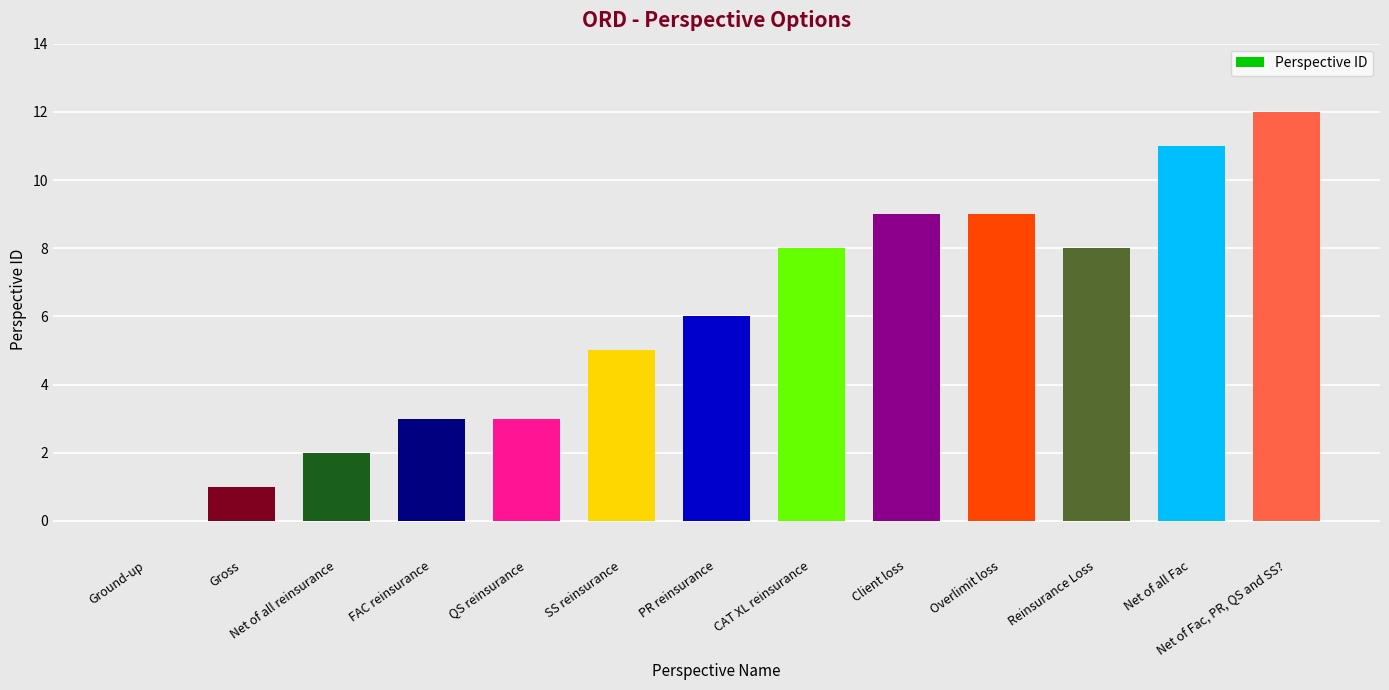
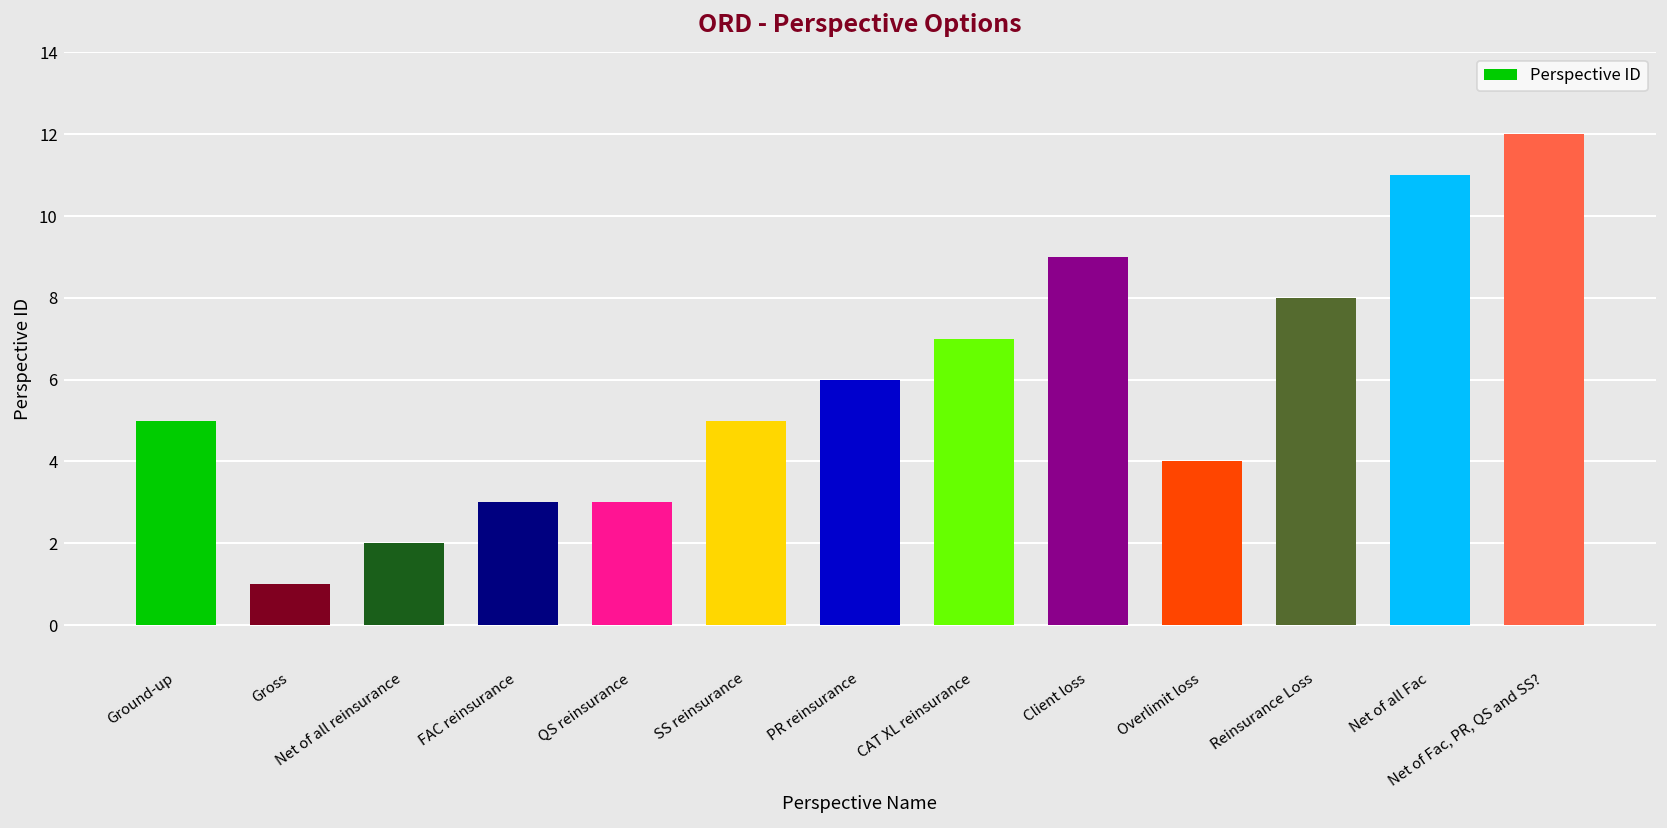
  {
-   "Ground-up": 0,
+   "Ground-up": 5,
    "Gross": 1,
    "Net of all reinsurance": 2,
    "FAC reinsurance": 3,
    "QS reinsurance": 3,
    "SS reinsurance": 5,
    "PR reinsurance": 6,
-   "CAT XL reinsurance": 8,
+   "CAT XL reinsurance": 7,
    "Client loss": 9,
-   "Overlimit loss": 9,
+   "Overlimit loss": 4,
    "Reinsurance Loss": 8,
    "Net of all Fac": 11,
    "Net of Fac, PR, QS and SS?": 12
  }
